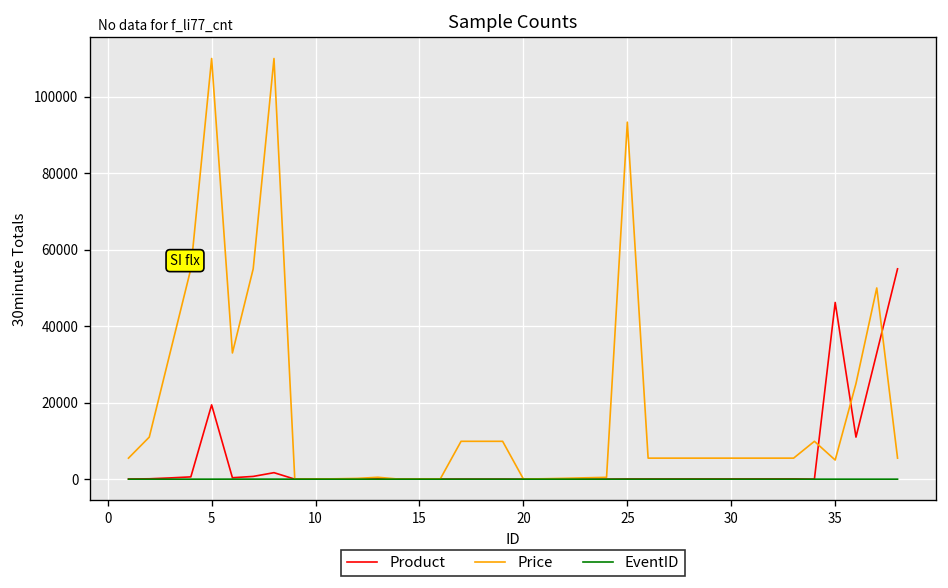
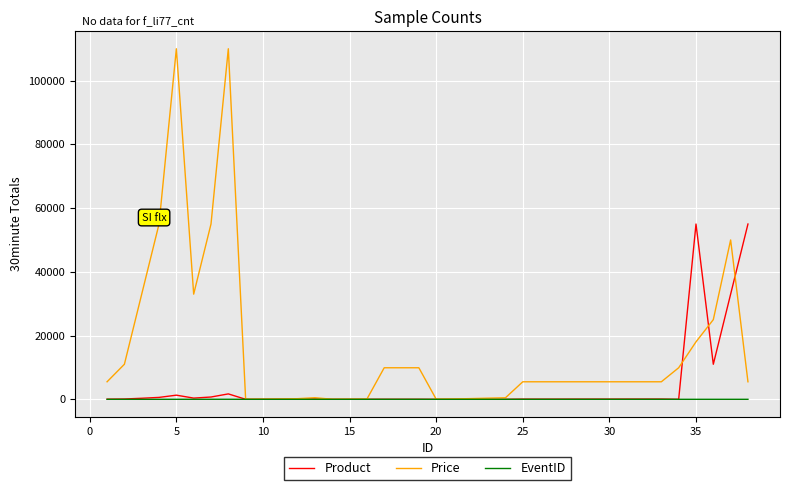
  {
    "Product": {
-     "5": 19000,
-     "35": 46000
+     "5": 1000,
+     "35": 55000
    },
    "Price": {
      "5": 110000,
-     "25": 93000,
+     "25": 6000,
      "30": 6000,
-     "35": 5000
+     "35": 18000
    },
    "EventID": {
      "5": 0,
      "35": 0
    }
  }
